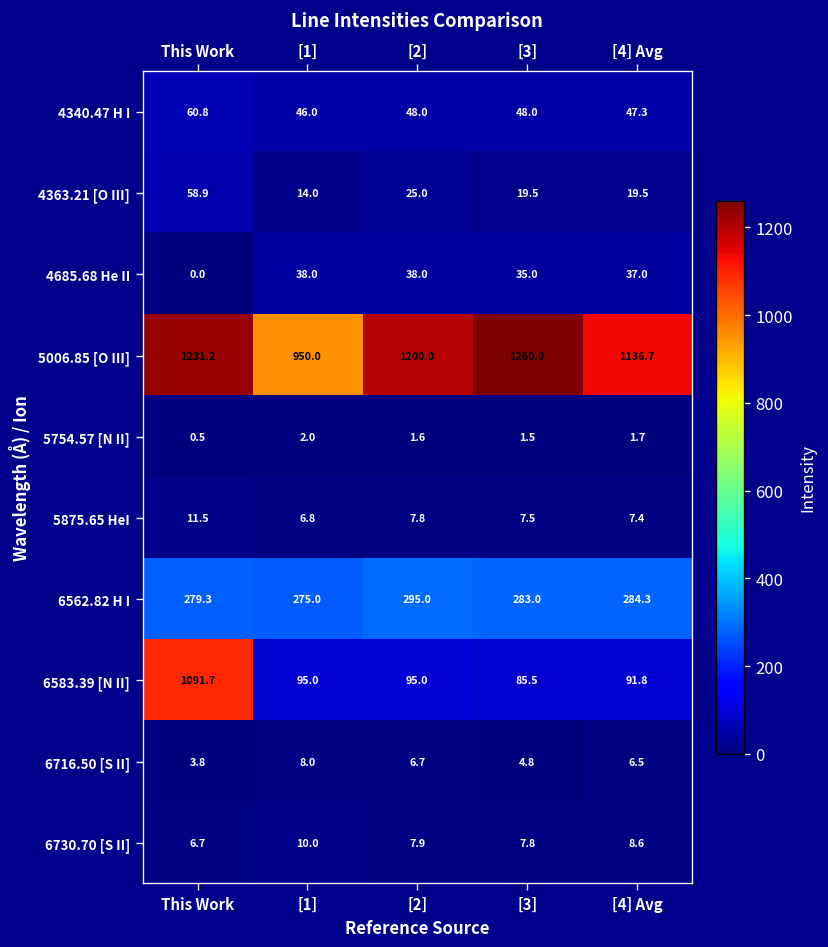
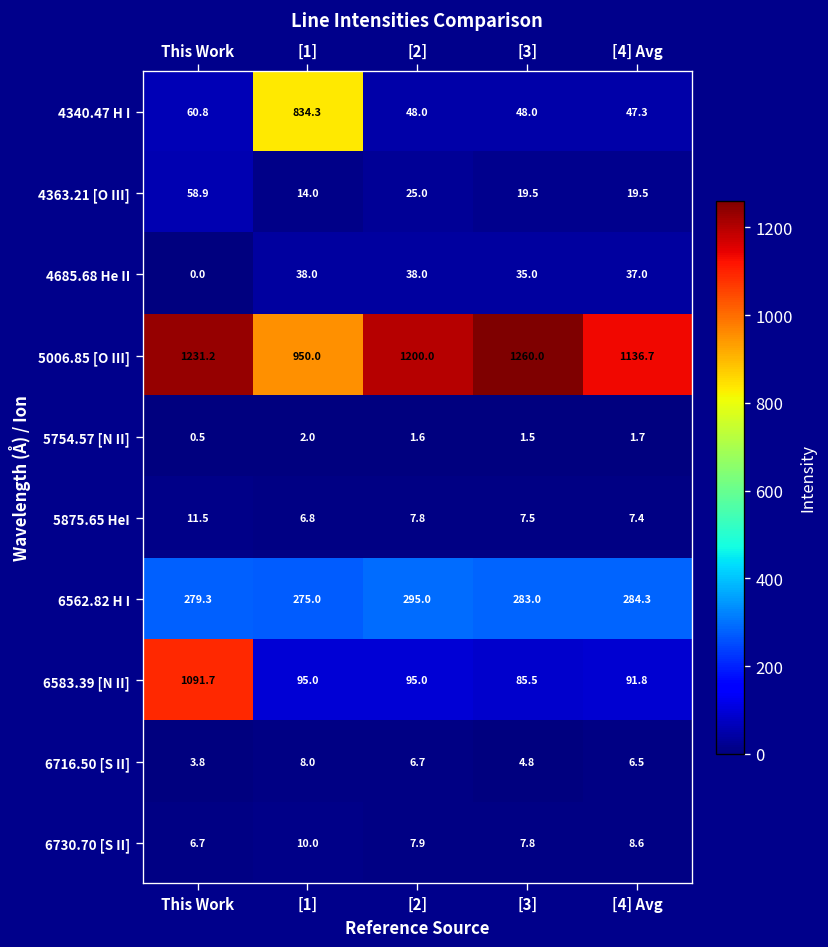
  {
    "4340.47 H I": {
      "This Work": 60.8,
-     "[1]": 46.0,
+     "[1]": 834.3,
      "[2]": 48.0,
      "[3]": 48.0,
      "[4] Avg": 47.3
    },
    "4363.21 [O III]": {
      "This Work": 58.9,
      "[1]": 14.0,
      "[2]": 25.0,
      "[3]": 19.5,
      "[4] Avg": 19.5
    },
    "4685.68 He II": {
      "This Work": 0.0,
      "[1]": 38.0,
      "[2]": 38.0,
      "[3]": 35.0,
      "[4] Avg": 37.0
    },
    "5006.85 [O III]": {
      "This Work": 1231.2,
      "[1]": 950.0,
      "[2]": 1200.0,
      "[3]": 1260.0,
      "[4] Avg": 1136.7
    },
    "5754.57 [N II]": {
      "This Work": 0.5,
      "[1]": 2.0,
      "[2]": 1.6,
      "[3]": 1.5,
      "[4] Avg": 1.7
    },
    "5875.65 HeI": {
      "This Work": 11.5,
      "[1]": 6.8,
      "[2]": 7.8,
      "[3]": 7.5,
      "[4] Avg": 7.4
    },
    "6562.82 H I": {
      "This Work": 279.3,
      "[1]": 275.0,
      "[2]": 295.0,
      "[3]": 283.0,
      "[4] Avg": 284.3
    },
    "6583.39 [N II]": {
      "This Work": 1091.7,
      "[1]": 95.0,
      "[2]": 95.0,
      "[3]": 85.5,
      "[4] Avg": 91.8
    },
    "6716.50 [S II]": {
      "This Work": 3.8,
      "[1]": 8.0,
      "[2]": 6.7,
      "[3]": 4.8,
      "[4] Avg": 6.5
    },
    "6730.70 [S II]": {
      "This Work": 6.7,
      "[1]": 10.0,
      "[2]": 7.9,
      "[3]": 7.8,
      "[4] Avg": 8.6
    }
  }
